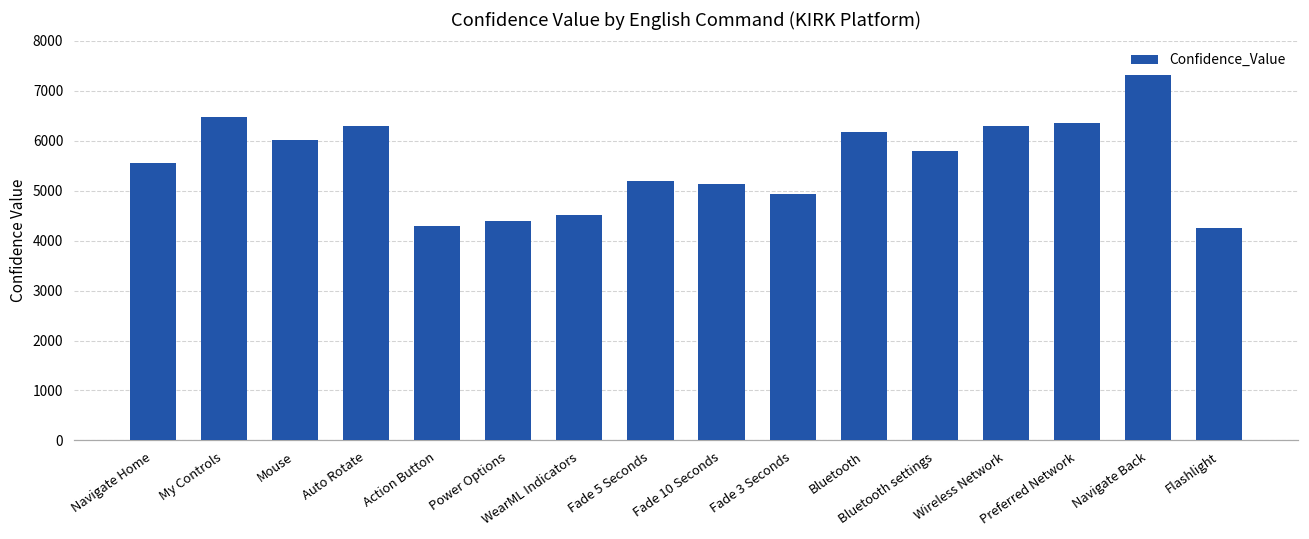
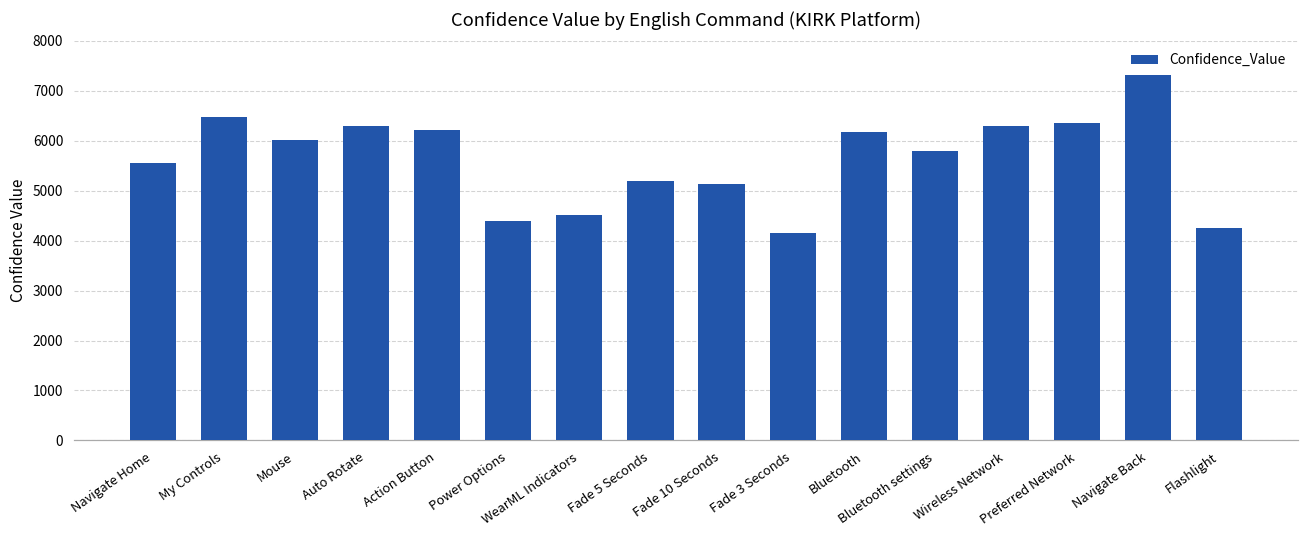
  {
    "Navigate Home": 5500,
    "My Controls": 6500,
    "Mouse": 6000,
    "Auto Rotate": 6300,
-   "Action Button": 4300,
+   "Action Button": 6200,
    "Power Options": 4400,
    "WearML Indicators": 4500,
    "Fade 5 Seconds": 5200,
    "Fade 10 Seconds": 5100,
-   "Fade 3 Seconds": 4900,
+   "Fade 3 Seconds": 4100,
    "Bluetooth": 6200,
    "Bluetooth settings": 5800,
    "Wireless Network": 6300,
    "Preferred Network": 6400,
    "Navigate Back": 7300,
    "Flashlight": 4300
  }
